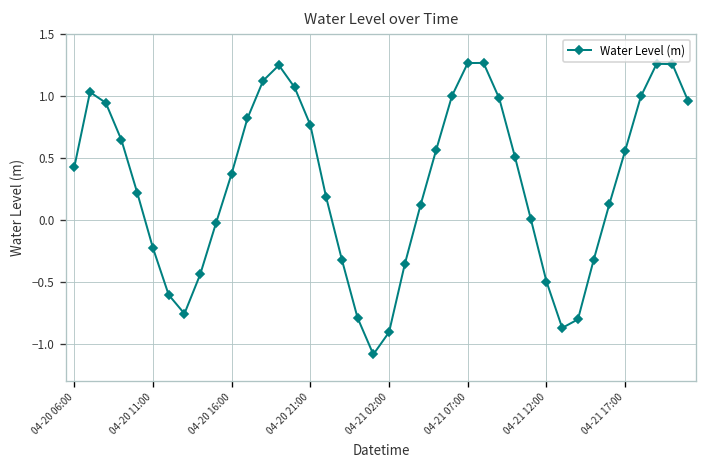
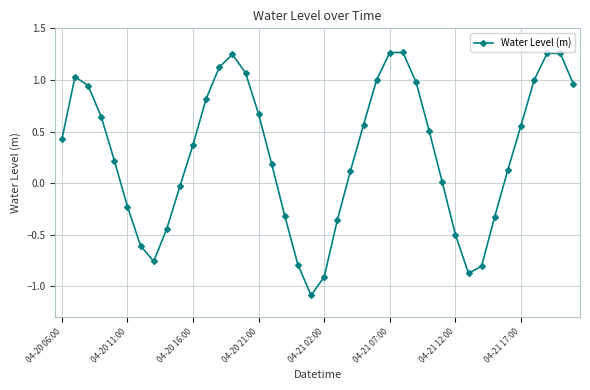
  {
    "04-20 06:00": 0.42,
    "04-20 11:00": -0.23,
    "04-20 16:00": 0.37,
-   "04-20 21:00": 0.76,
+   "04-20 21:00": 0.67,
    "04-21 02:00": -0.91,
    "04-21 07:00": 1.27,
    "04-21 12:00": -0.50,
    "04-21 17:00": 0.56
  }
